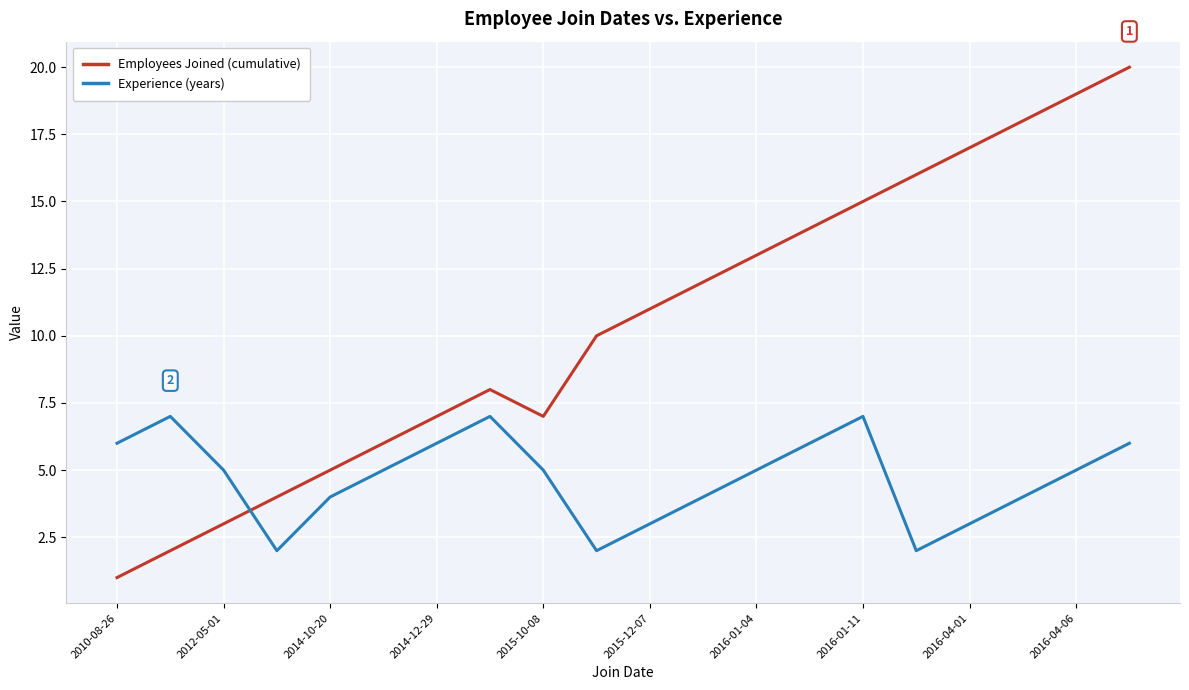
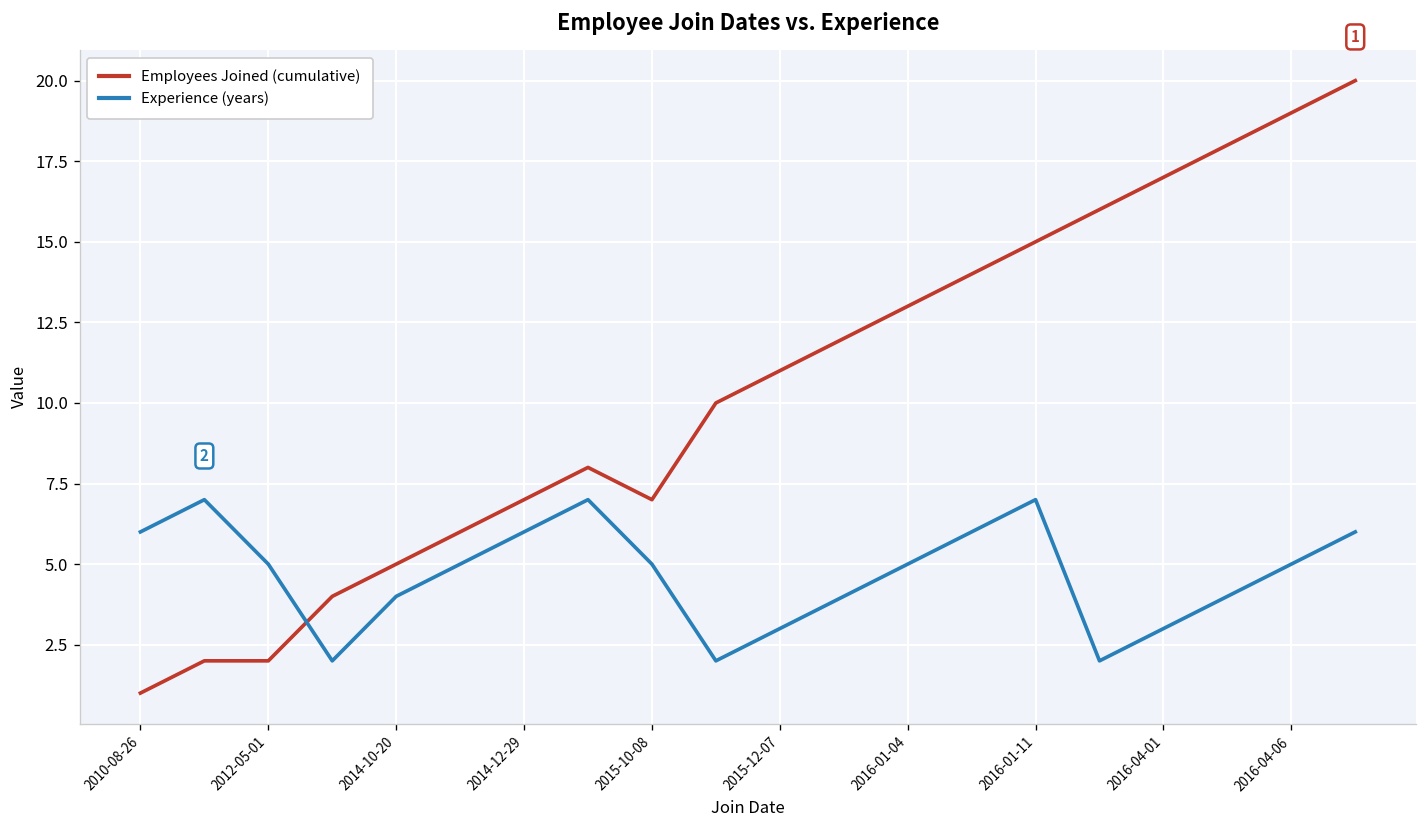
  {
    "Employees Joined (cumulative)": {
      "2010-08-26": 1,
-     "2012-05-01": 3,
+     "2012-05-01": 2,
      "2014-12-29": 7,
      "2015-10-08": 7,
      "2016-01-04": 13,
      "2016-04-01": 17
    },
    "Experience (years)": {
      "2010-08-26": 6,
      "2012-05-01": 5,
      "2014-12-29": 6,
      "2015-10-08": 5,
      "2016-01-04": 5,
      "2016-04-01": 3
    }
  }
